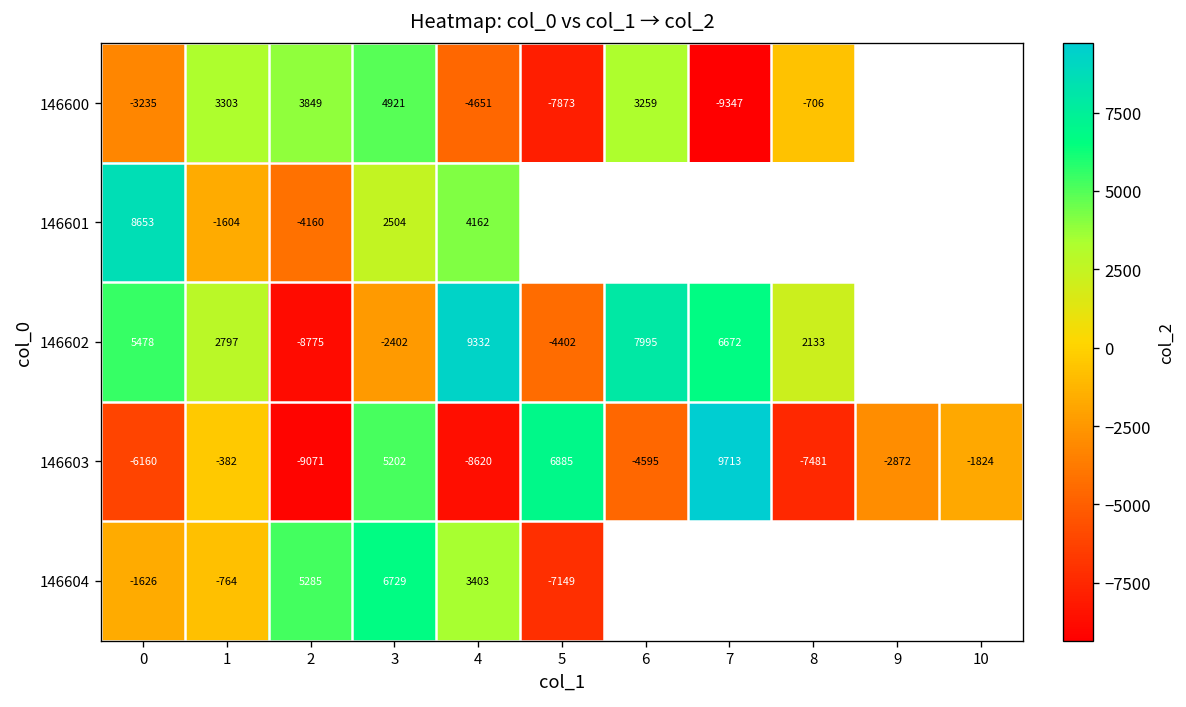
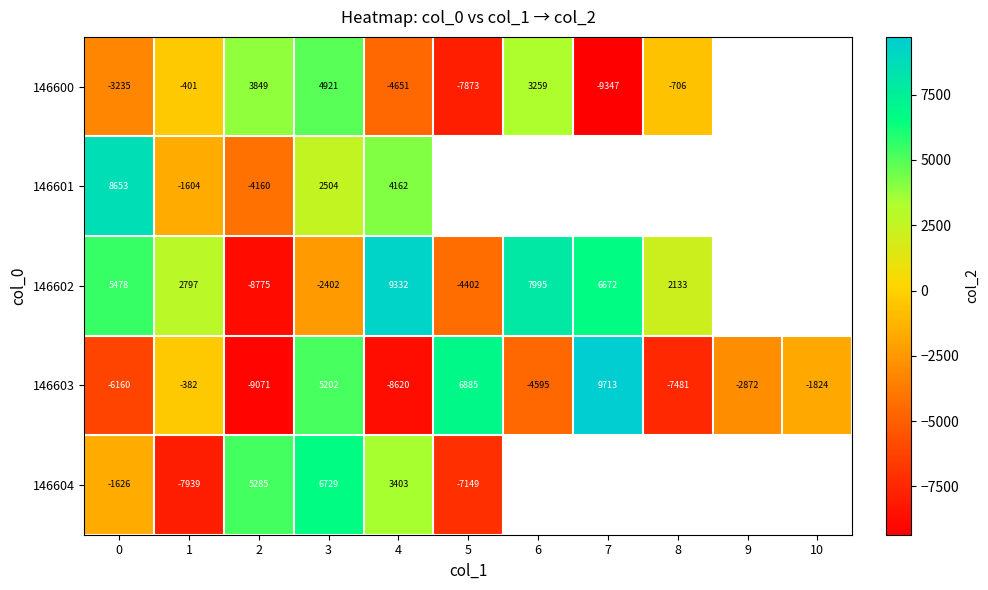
  {
    "146600": {
      "0": -3235,
-     "1": 3303,
+     "1": -401,
      "2": 3849,
      "3": 4921,
      "4": -4651,
      "5": -7873,
      "6": 3259,
      "7": -9347,
      "8": -706
    },
    "146601": {
      "0": 8653,
      "1": -1604,
      "2": -4160,
      "3": 2504,
      "4": 4162
    },
    "146602": {
      "0": 5478,
      "1": 2797,
      "2": -8775,
      "3": -2402,
      "4": 9332,
      "5": -4402,
      "6": 7995,
      "7": 6672,
      "8": 2133
    },
    "146603": {
      "0": -6160,
      "1": -382,
      "2": -9071,
      "3": 5202,
      "4": -8620,
      "5": 6885,
      "6": -4595,
      "7": 9713,
      "8": -7481,
      "9": -2872,
      "10": -1824
    },
    "146604": {
      "0": -1626,
-     "1": -764,
+     "1": -7939,
      "2": 5285,
      "3": 6729,
      "4": 3403,
      "5": -7149
    }
  }
